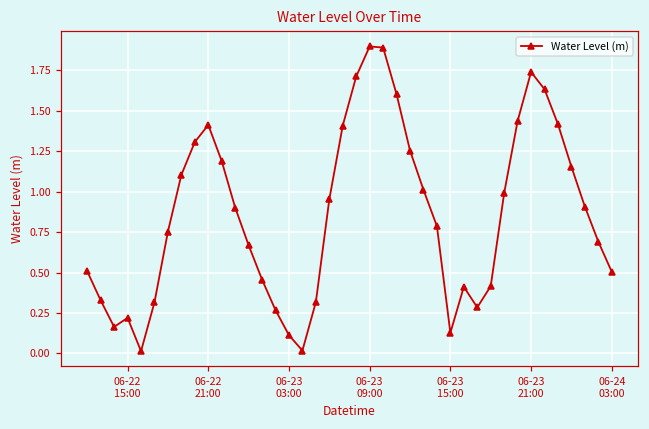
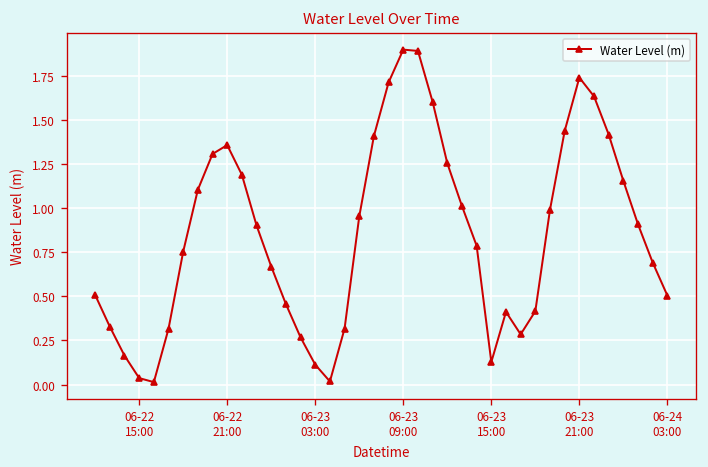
  {
-   "06-22 15:00": 0.22,
-   "06-22 21:00": 1.41,
+   "06-22 15:00": 0.04,
+   "06-22 21:00": 1.36,
    "06-23 03:00": 0.11,
    "06-23 09:00": 1.90,
    "06-23 15:00": 0.13,
    "06-23 21:00": 1.74,
    "06-24 03:00": 0.50
  }
